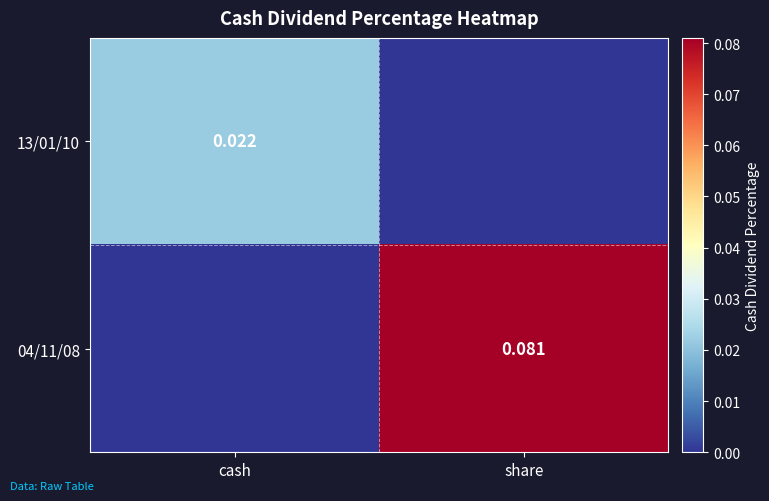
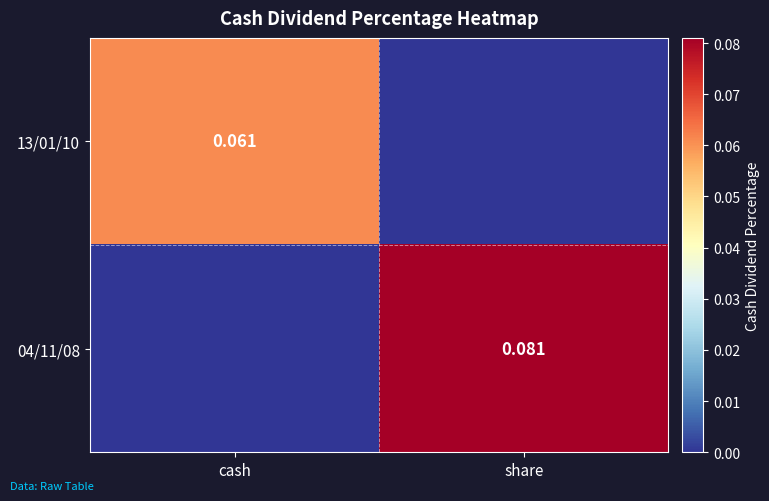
  {
    "13/01/10": {
-     "cash": 0.022
+     "cash": 0.061
    },
    "04/11/08": {
      "share": 0.081
    }
  }
